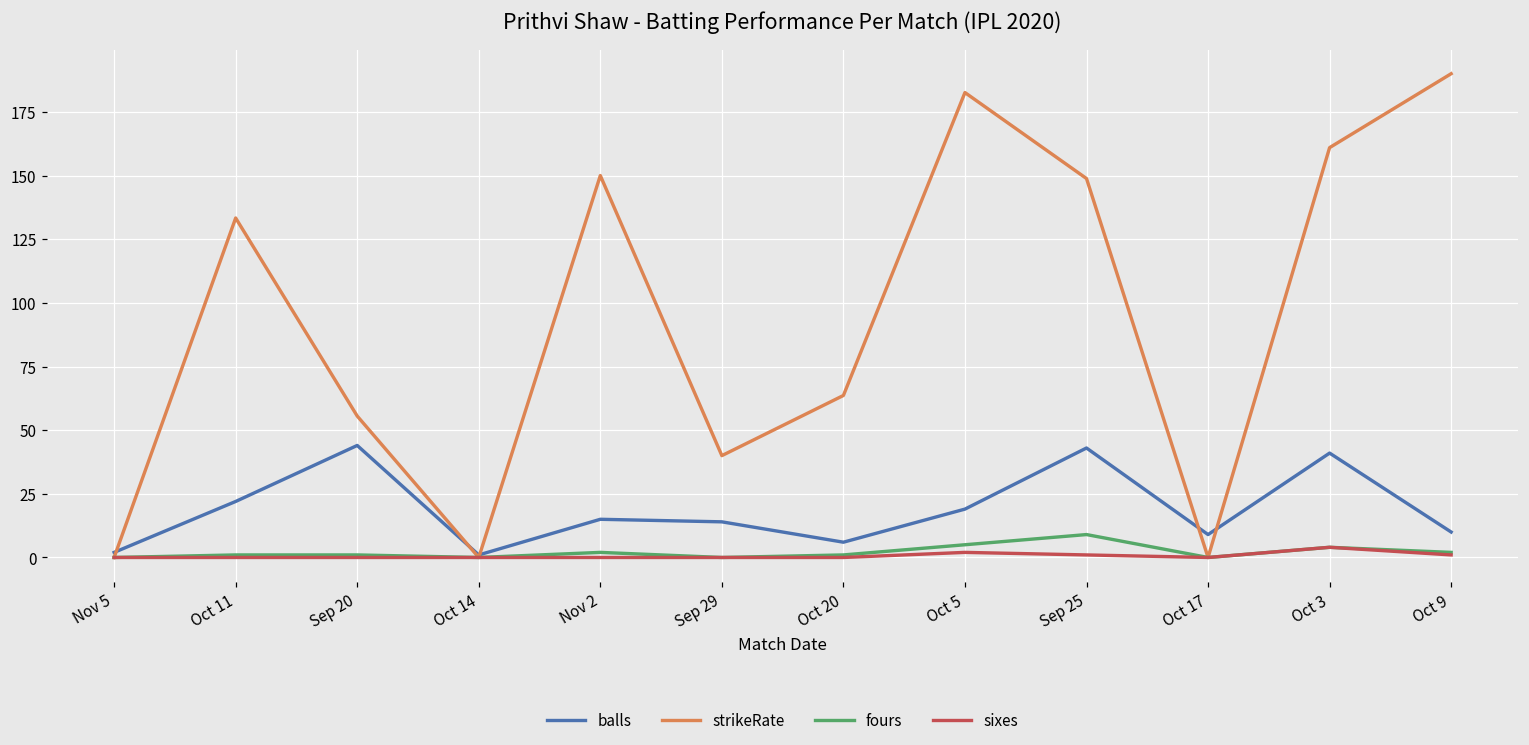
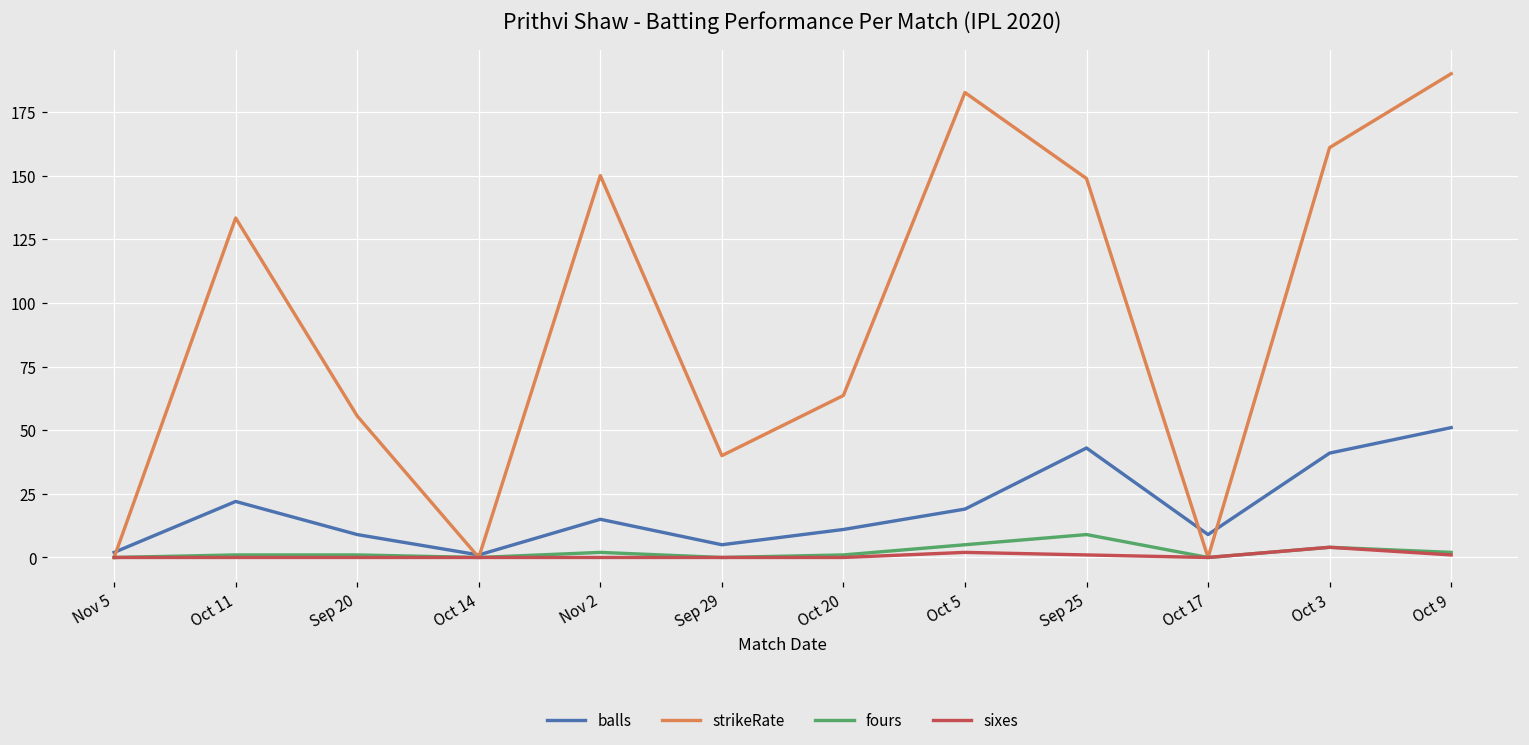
  {
    "balls": {
      "Nov 5": 2,
      "Oct 11": 22,
-     "Sep 20": 44,
+     "Sep 20": 9,
      "Nov 2": 15,
-     "Sep 29": 14,
-     "Oct 20": 6,
+     "Sep 29": 5,
+     "Oct 20": 11,
      "Oct 5": 19,
      "Sep 25": 43,
      "Oct 17": 9,
      "Oct 3": 41,
-     "Oct 9": 10
+     "Oct 9": 51
    },
    "fours": {
      "Nov 2": 2,
      "Oct 5": 5,
      "Sep 25": 9
    }
  }
